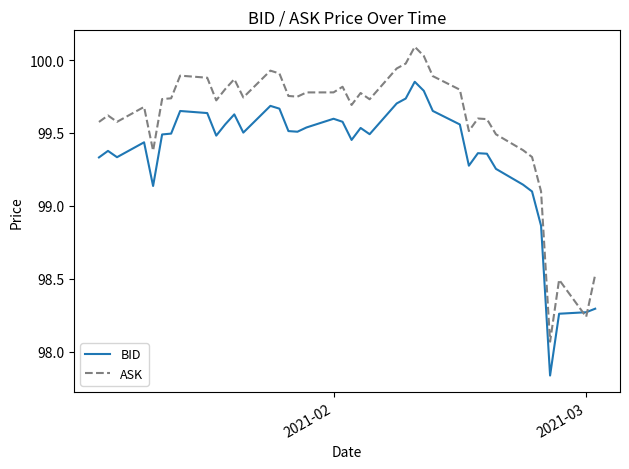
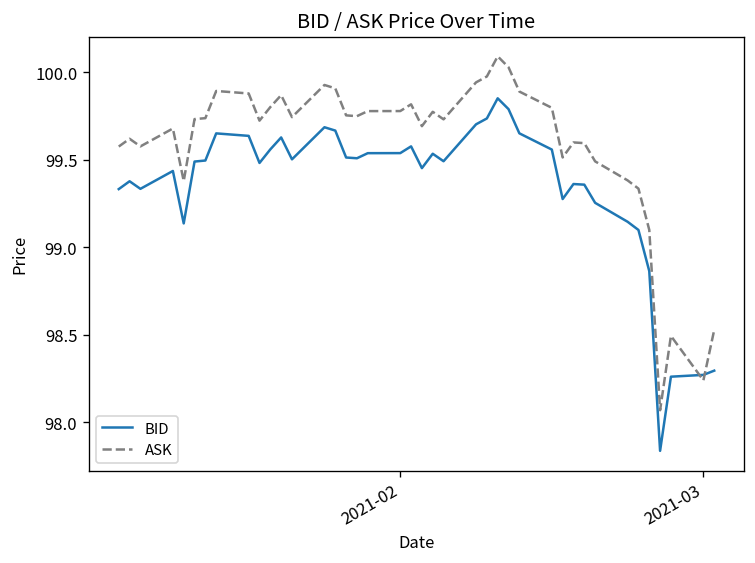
  {
    "BID": {
-     "2021-02": 99.60,
+     "2021-02": 99.54,
      "2021-03": 98.27
    },
    "ASK": {
      "2021-02": 99.78,
      "2021-03": 98.24
    }
  }
